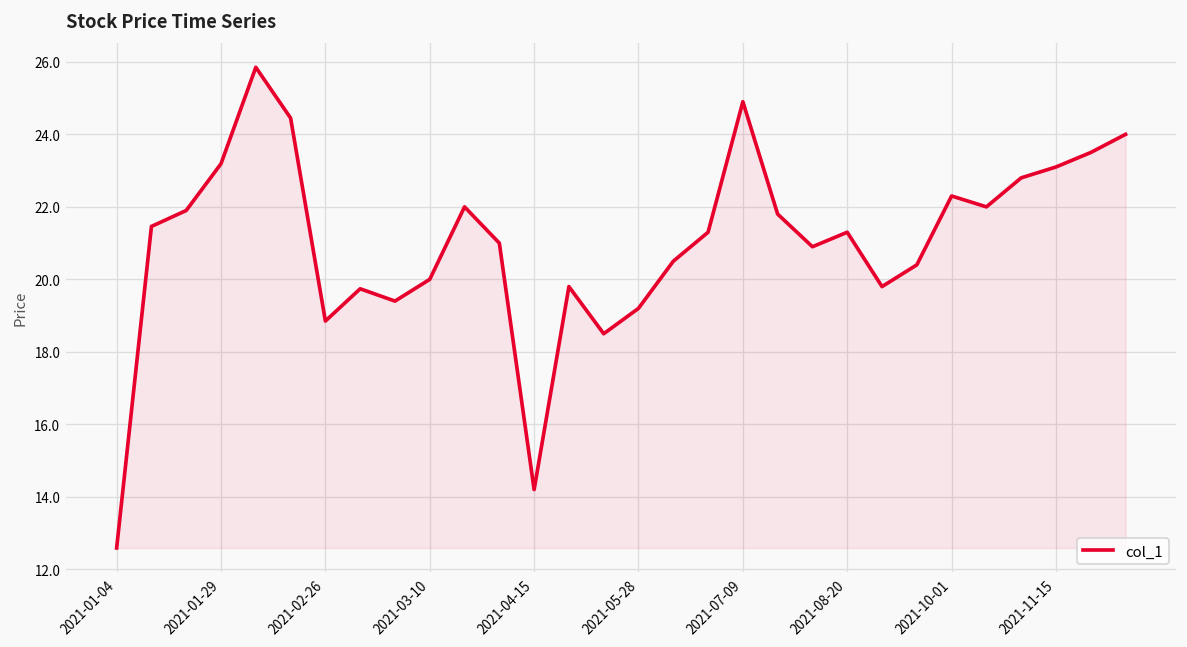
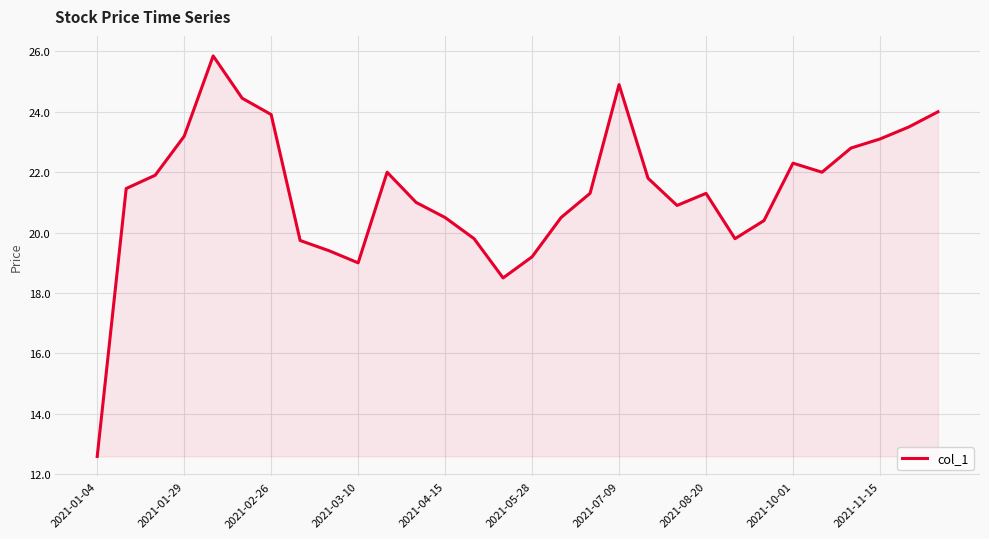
  {
    "2021-01-04": 12.6,
    "2021-01-29": 23.2,
-   "2021-02-26": 18.9,
-   "2021-03-10": 20,
-   "2021-04-15": 14.2,
+   "2021-02-26": 23.9,
+   "2021-03-10": 19,
+   "2021-04-15": 20.5,
    "2021-05-28": 19.2,
    "2021-07-09": 24.9,
    "2021-08-20": 21.3,
    "2021-10-01": 22.3,
    "2021-11-15": 23.1
  }
